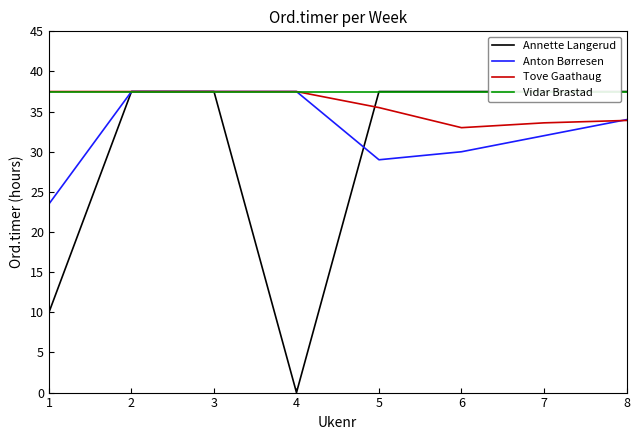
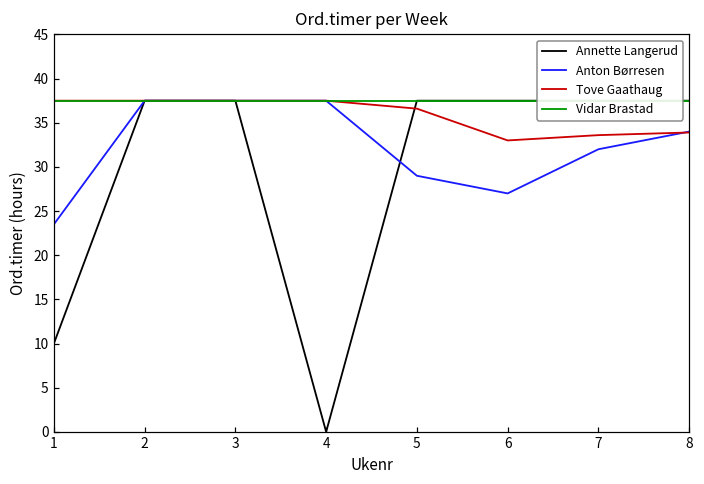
  {
    "Annette Langerud": {
      "1": 10,
      "4": 0
    },
    "Anton Børresen": {
      "1": 24,
      "5": 29,
-     "6": 30,
+     "6": 27,
      "7": 32
    },
    "Tove Gaathaug": {
-     "5": 36,
+     "5": 37,
      "6": 33,
      "7": 34
    }
  }
